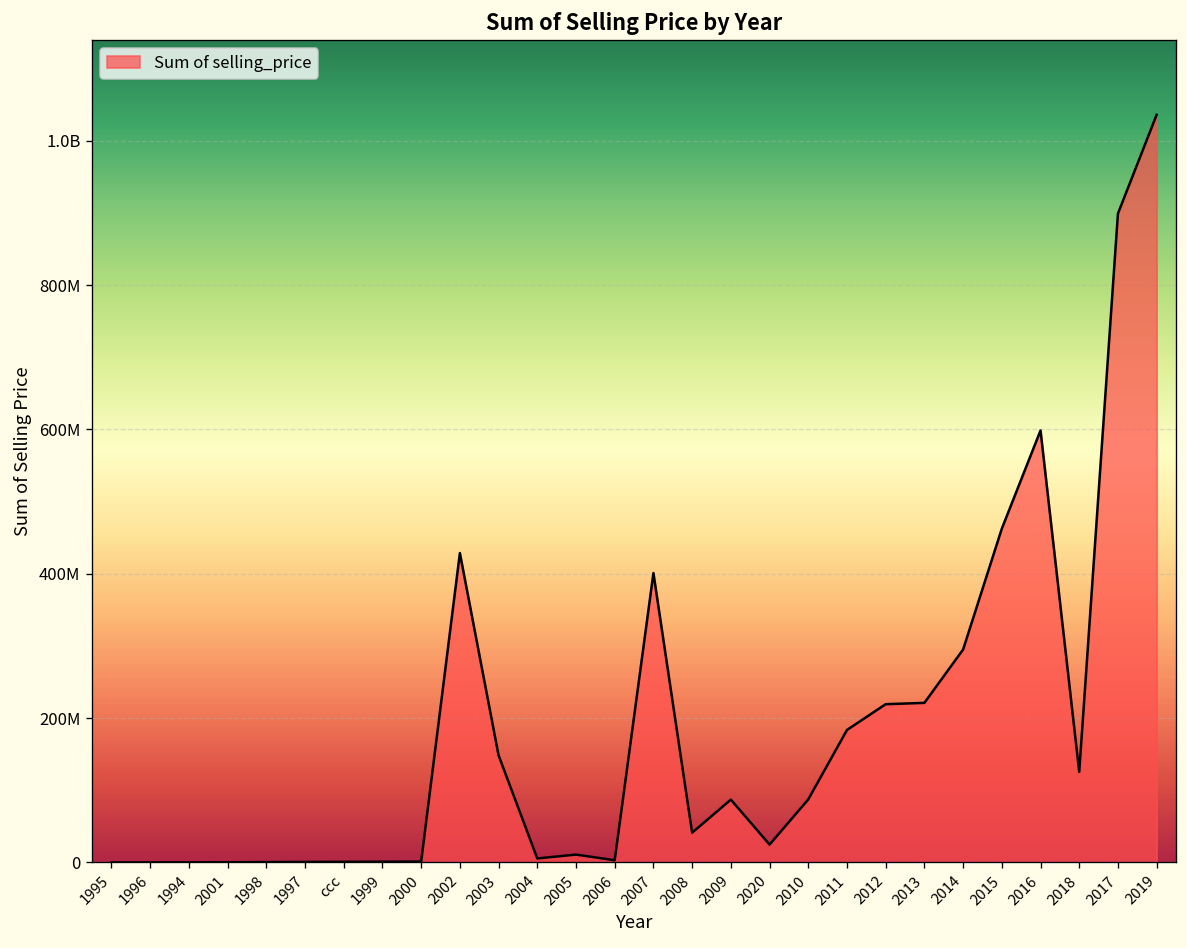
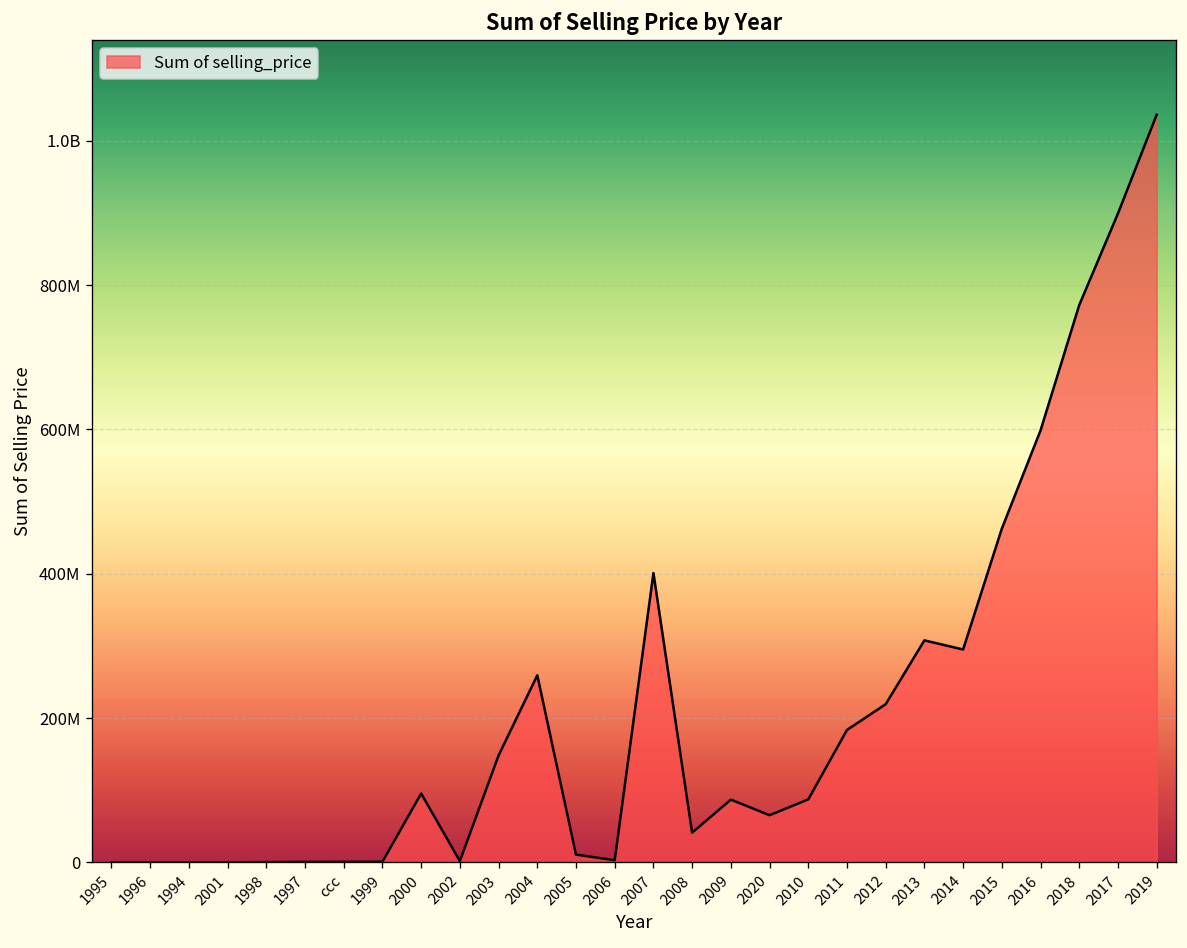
  {
    "1995": 0,
    "1996": 0,
    "1994": 0,
    "2001": 0,
    "1998": 0,
    "1997": 0,
    "ccc": 0,
    "1999": 0,
-   "2000": 0,
-   "2002": 430000000,
+   "2000": 100000000,
+   "2002": 0,
    "2003": 150000000,
-   "2004": 10000000,
+   "2004": 260000000,
    "2005": 10000000,
    "2006": 0,
    "2007": 400000000,
    "2008": 40000000,
    "2009": 90000000,
-   "2020": 20000000,
+   "2020": 70000000,
    "2010": 90000000,
    "2011": 180000000,
    "2012": 220000000,
-   "2013": 220000000,
+   "2013": 310000000,
    "2014": 300000000,
    "2015": 460000000,
    "2016": 600000000,
-   "2018": 130000000,
+   "2018": 770000000,
    "2017": 900000000,
    "2019": 1040000000
  }
